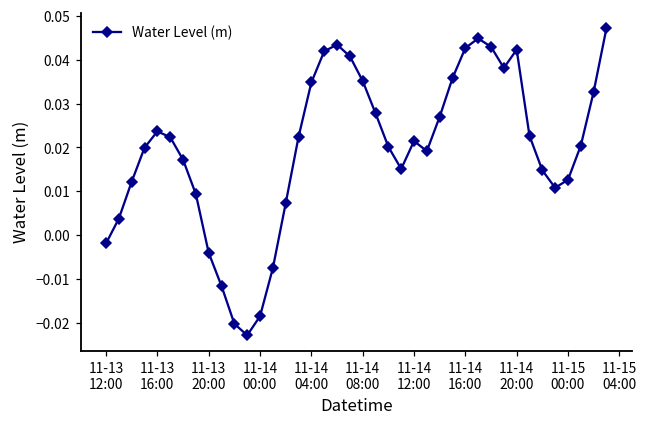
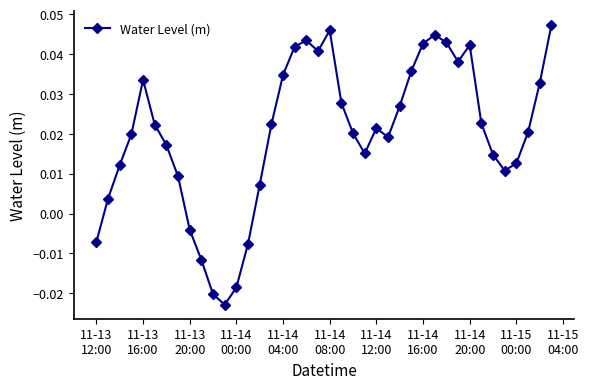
  {
-   "11-13 12:00": -0.002,
-   "11-13 16:00": 0.024,
+   "11-13 12:00": -0.007,
+   "11-13 16:00": 0.034,
    "11-13 20:00": -0.004,
    "11-14 00:00": -0.019,
    "11-14 04:00": 0.035,
-   "11-14 08:00": 0.035,
+   "11-14 08:00": 0.046,
    "11-14 12:00": 0.021,
    "11-14 16:00": 0.043,
    "11-14 20:00": 0.042,
    "11-15 00:00": 0.013
  }
